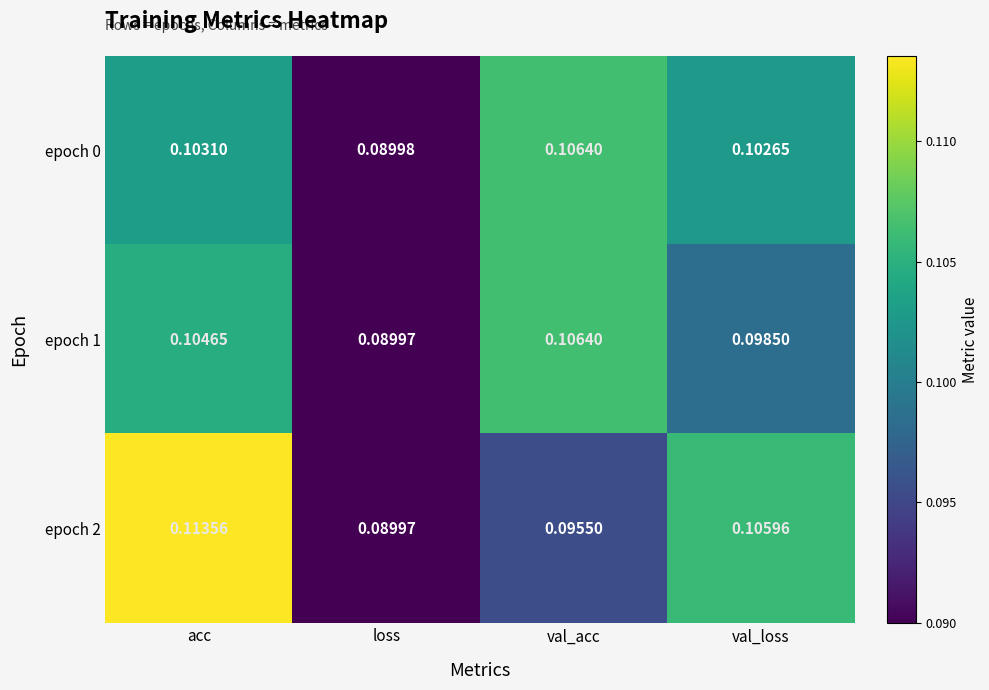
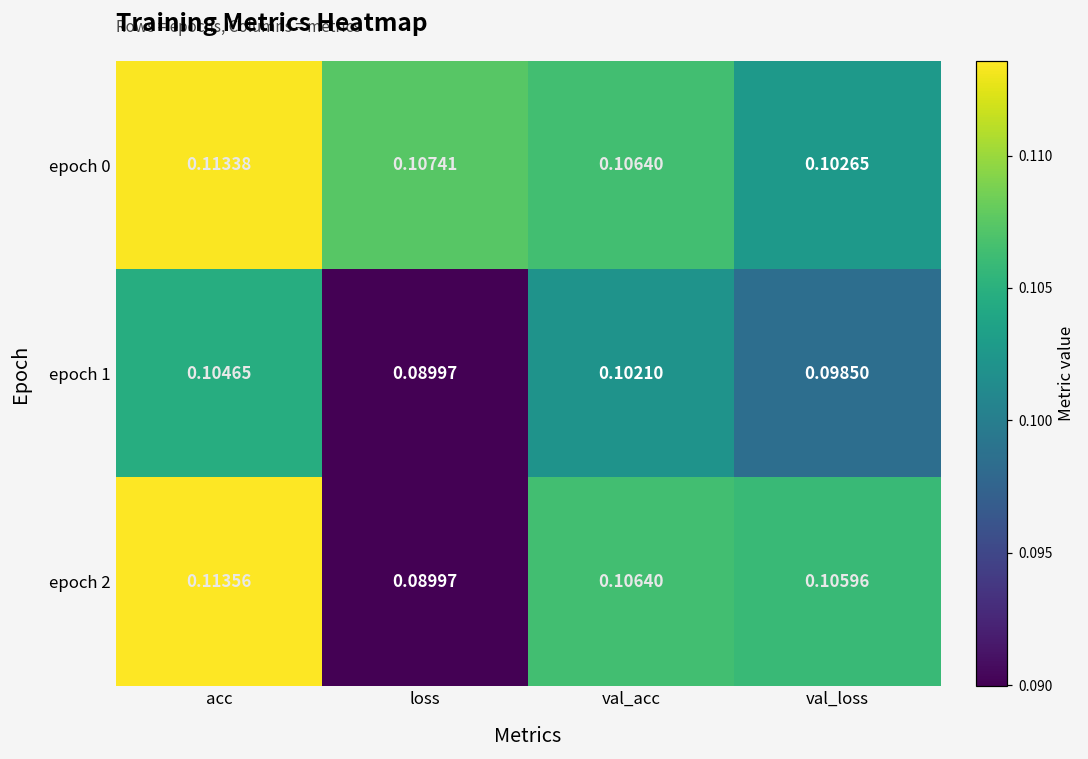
  {
    "epoch 0": {
-     "acc": 0.10310,
-     "loss": 0.08998,
+     "acc": 0.11338,
+     "loss": 0.10741,
      "val_acc": 0.10640,
      "val_loss": 0.10265
    },
    "epoch 1": {
      "acc": 0.10465,
      "loss": 0.08997,
-     "val_acc": 0.10640,
+     "val_acc": 0.10210,
      "val_loss": 0.09850
    },
    "epoch 2": {
      "acc": 0.11356,
      "loss": 0.08997,
-     "val_acc": 0.09550,
+     "val_acc": 0.10640,
      "val_loss": 0.10596
    }
  }
